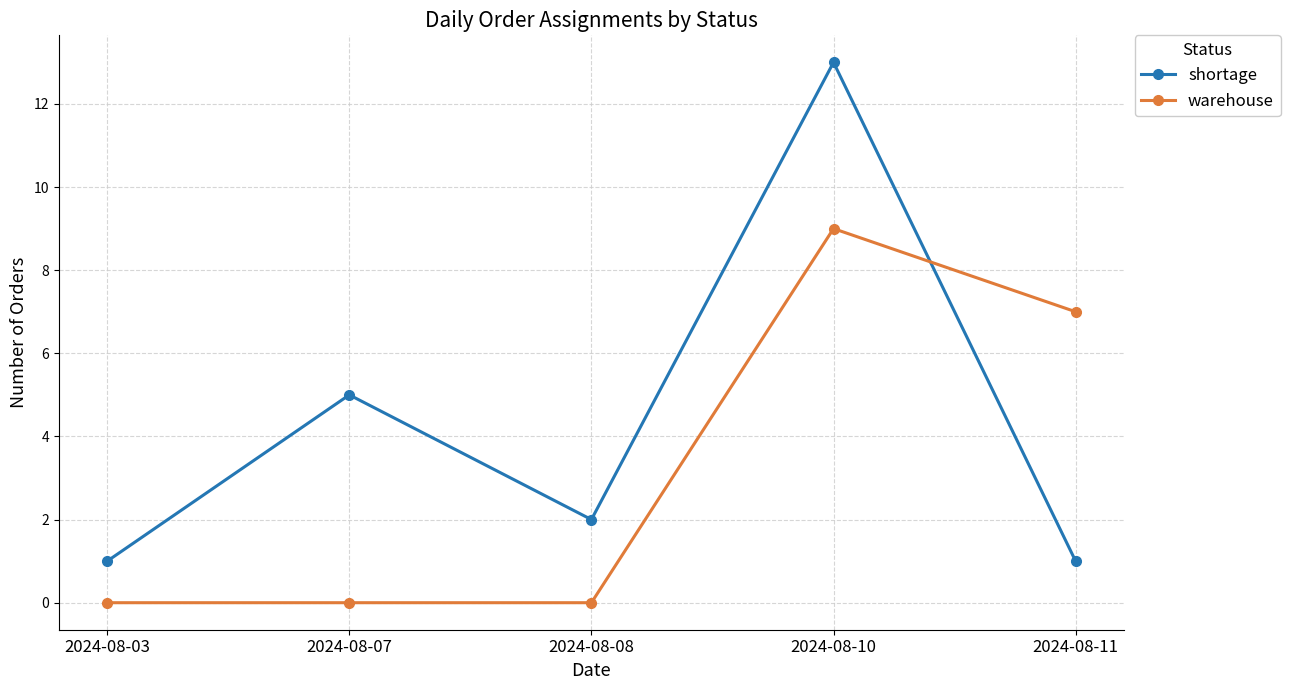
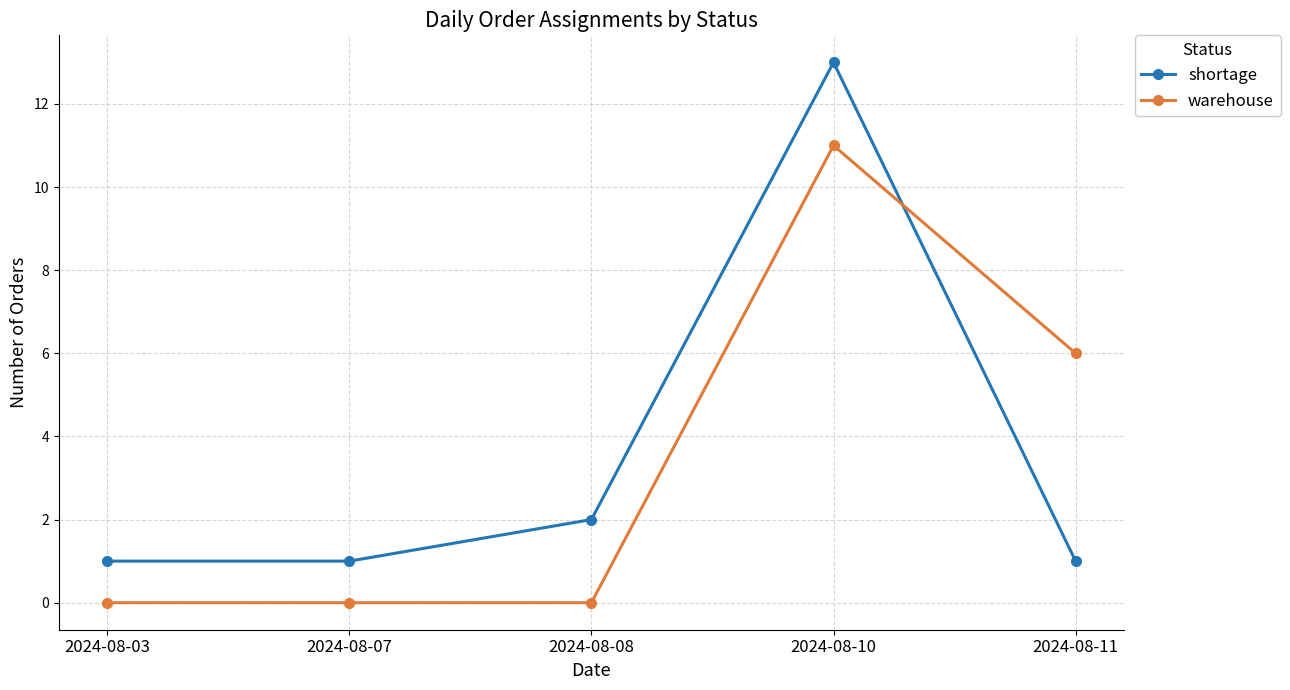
  {
    "shortage": {
      "2024-08-03": 1,
-     "2024-08-07": 5,
+     "2024-08-07": 1,
      "2024-08-08": 2,
      "2024-08-10": 13,
      "2024-08-11": 1
    },
    "warehouse": {
      "2024-08-03": 0,
      "2024-08-07": 0,
      "2024-08-08": 0,
-     "2024-08-10": 9,
-     "2024-08-11": 7
+     "2024-08-10": 11,
+     "2024-08-11": 6
    }
  }
